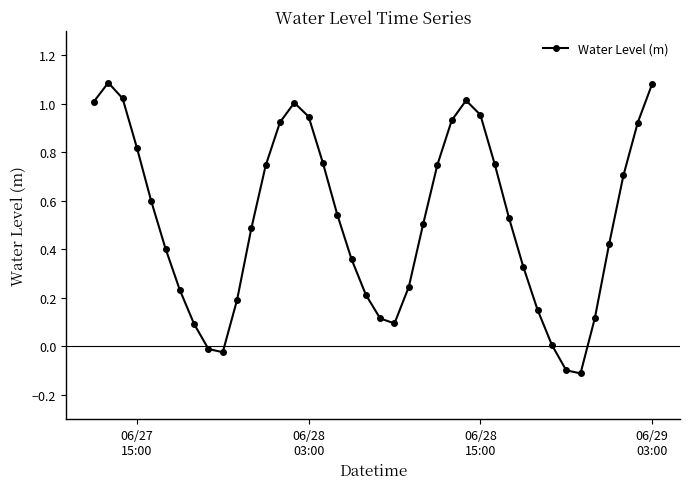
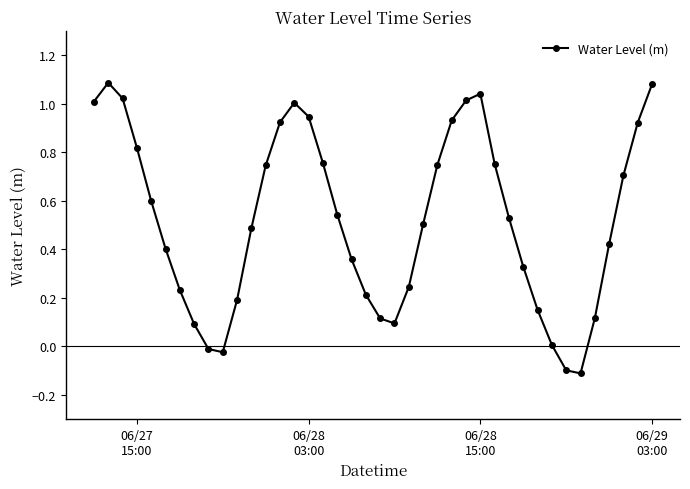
  {
    "06/27 15:00": 0.82,
    "06/28 03:00": 0.95,
-   "06/28 15:00": 0.95,
+   "06/28 15:00": 1.04,
    "06/29 03:00": 1.08
  }
